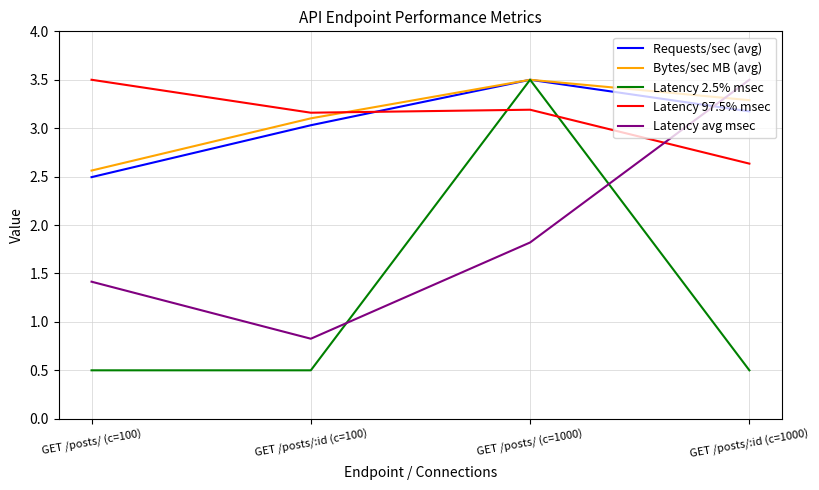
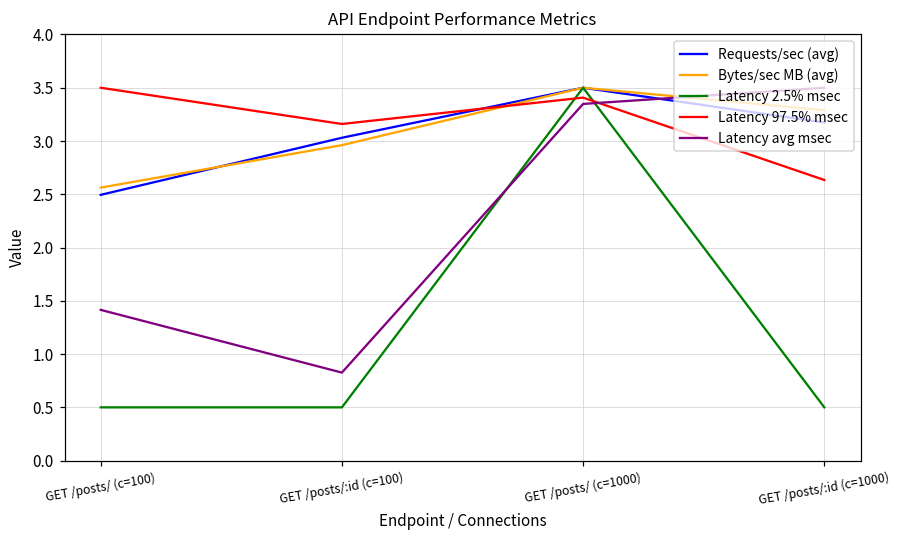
  {
    "Requests/sec (avg)": {
      "GET /posts/ (c=100)": 2.5,
      "GET /posts/:id (c=100)": 3.0
    },
    "Bytes/sec MB (avg)": {
      "GET /posts/ (c=100)": 2.6,
-     "GET /posts/:id (c=100)": 3.1
+     "GET /posts/:id (c=100)": 3.0
    },
    "Latency 2.5% msec": {
      "GET /posts/ (c=100)": 0.5,
      "GET /posts/:id (c=100)": 0.5,
      "GET /posts/:id (c=1000)": 0.5
    },
    "Latency 97.5% msec": {
      "GET /posts/ (c=100)": 3.5,
      "GET /posts/:id (c=100)": 3.2,
-     "GET /posts/ (c=1000)": 3.2,
+     "GET /posts/ (c=1000)": 3.4,
      "GET /posts/:id (c=1000)": 2.6
    },
    "Latency avg msec": {
      "GET /posts/ (c=100)": 1.4,
      "GET /posts/:id (c=100)": 0.8,
-     "GET /posts/ (c=1000)": 1.8
+     "GET /posts/ (c=1000)": 3.3
    }
  }
